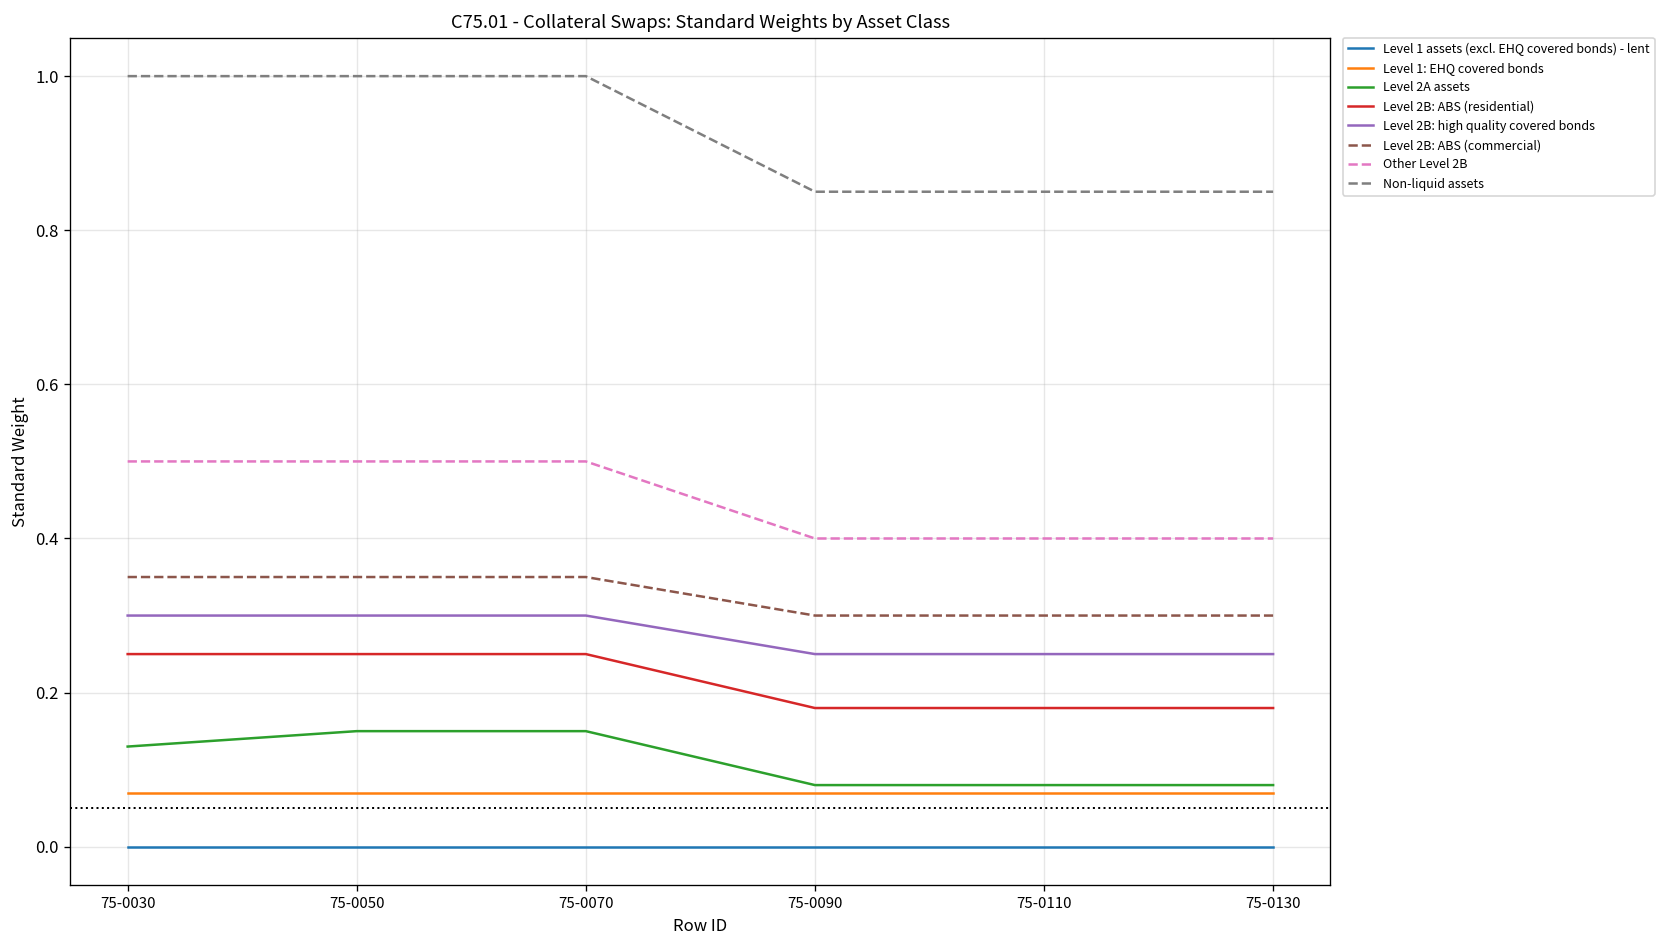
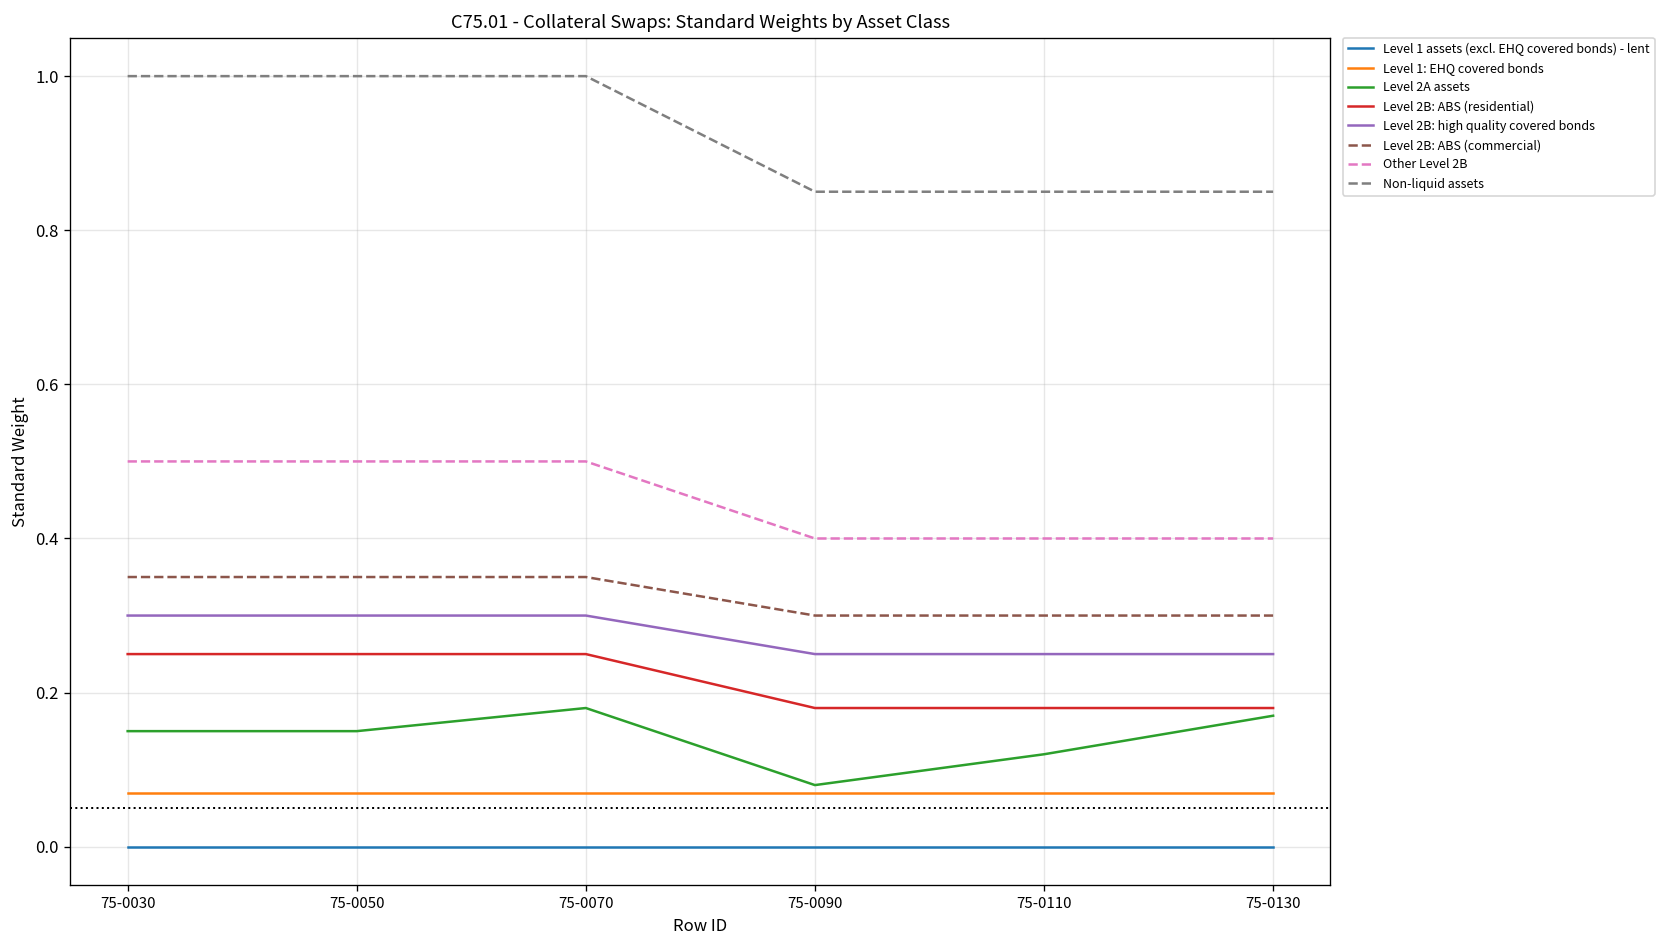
  {
    "Level 1 assets (excl. EHQ covered bonds) - lent": {
      "75-0030": 0.00,
      "75-0050": 0.00,
      "75-0070": 0.00,
      "75-0090": 0.00,
      "75-0110": 0.00,
      "75-0130": 0.00
    },
    "Level 1: EHQ covered bonds": {
      "75-0030": 0.07,
      "75-0050": 0.07,
      "75-0070": 0.07,
      "75-0090": 0.07,
      "75-0110": 0.07,
      "75-0130": 0.07
    },
    "Level 2A assets": {
-     "75-0030": 0.13,
+     "75-0030": 0.15,
      "75-0050": 0.15,
-     "75-0070": 0.15,
+     "75-0070": 0.18,
      "75-0090": 0.08,
-     "75-0110": 0.08,
-     "75-0130": 0.08
+     "75-0110": 0.12,
+     "75-0130": 0.17
    },
    "Level 2B: ABS (residential)": {
      "75-0030": 0.25,
      "75-0050": 0.25,
      "75-0070": 0.25,
      "75-0090": 0.18,
      "75-0110": 0.18,
      "75-0130": 0.18
    },
    "Level 2B: high quality covered bonds": {
      "75-0030": 0.30,
      "75-0050": 0.30,
      "75-0070": 0.30,
      "75-0090": 0.25,
      "75-0110": 0.25,
      "75-0130": 0.25
    },
    "Level 2B: ABS (commercial)": {
      "75-0030": 0.35,
      "75-0050": 0.35,
      "75-0070": 0.35,
      "75-0090": 0.30,
      "75-0110": 0.30,
      "75-0130": 0.30
    },
    "Other Level 2B": {
      "75-0030": 0.50,
      "75-0050": 0.50,
      "75-0070": 0.50,
      "75-0090": 0.40,
      "75-0110": 0.40,
      "75-0130": 0.40
    },
    "Non-liquid assets": {
      "75-0030": 1.00,
      "75-0050": 1.00,
      "75-0070": 1.00,
      "75-0090": 0.85,
      "75-0110": 0.85,
      "75-0130": 0.85
    }
  }
